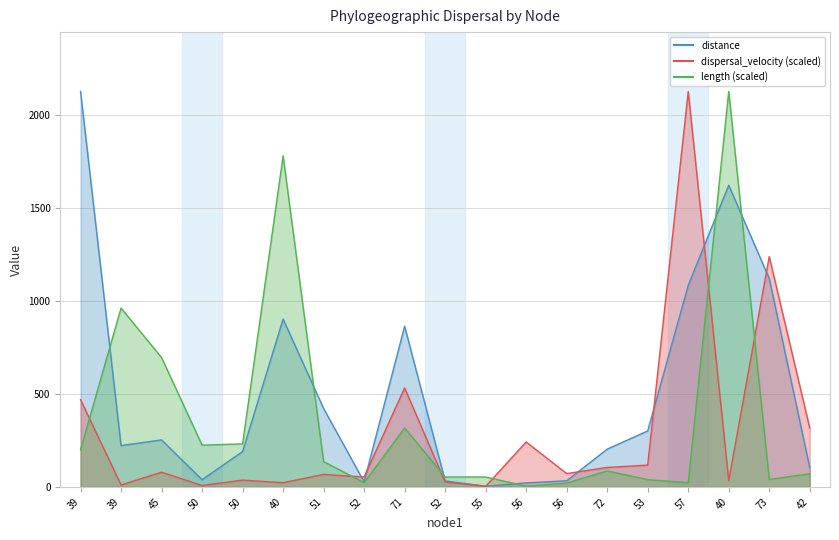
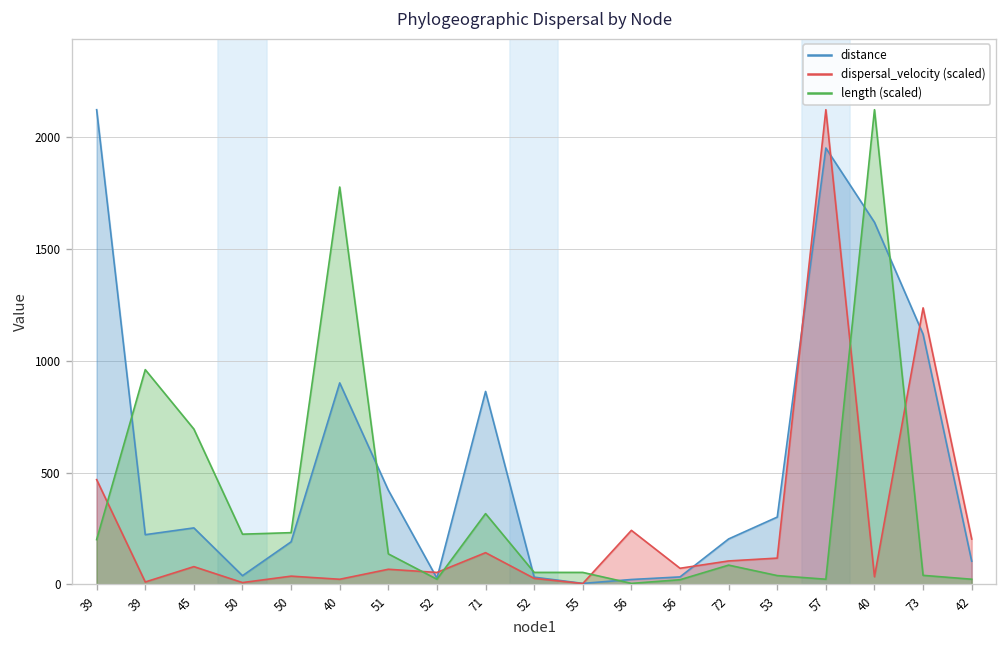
  {
    "distance": {
      "45": 250,
      "51": 420,
      "71": 860,
      "72": 200,
      "53": 300,
-     "57": 1080,
+     "57": 1950,
      "73": 1120,
      "42": 100
    },
    "dispersal_velocity (scaled)": {
      "45": 80,
      "51": 70,
-     "71": 530,
+     "71": 140,
      "72": 100,
      "53": 120,
      "57": 2120,
      "73": 1240,
-     "42": 320
+     "42": 200
    },
    "length (scaled)": {
      "45": 690,
      "51": 140,
      "71": 320,
      "55": 50,
      "72": 90,
      "53": 40,
      "57": 20,
      "73": 40,
-     "42": 70
+     "42": 20
    }
  }
